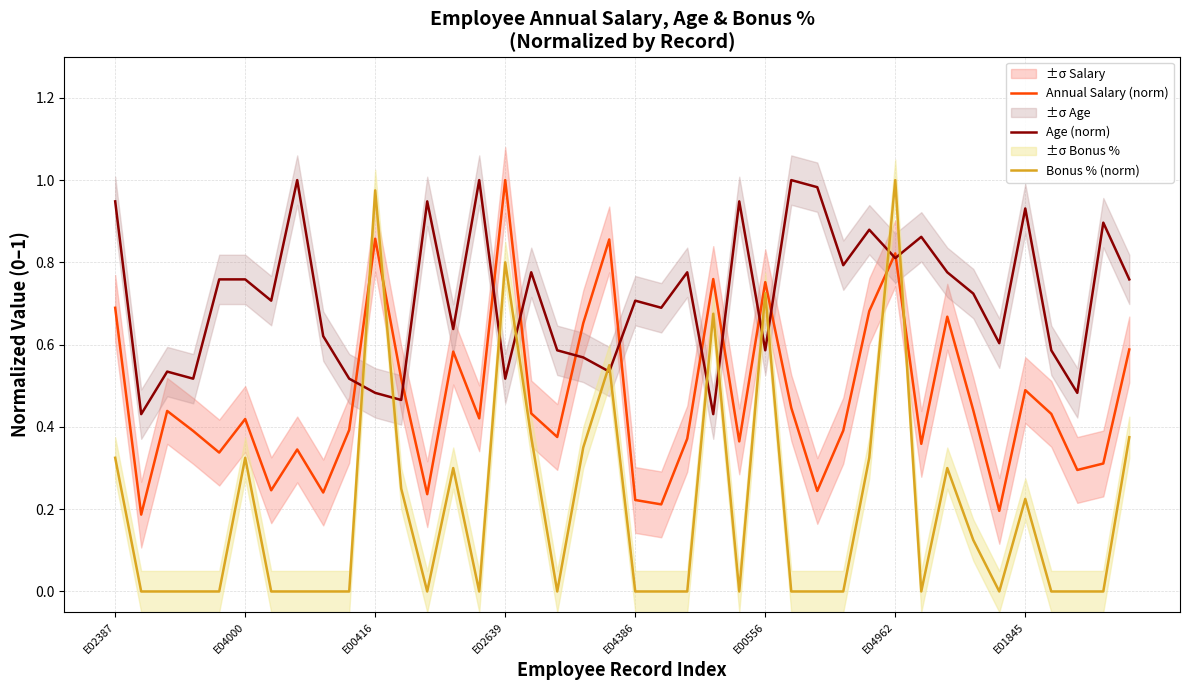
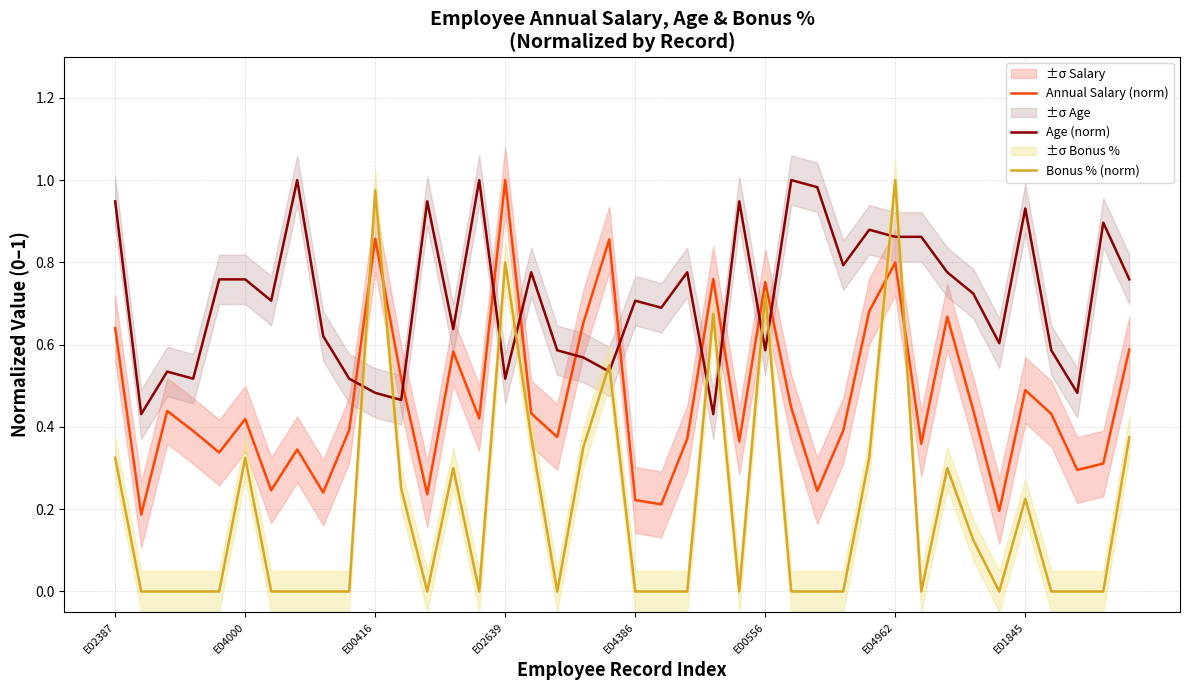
  {
    "Annual Salary (norm)": {
-     "E02387": 0.69,
+     "E02387": 0.64,
      "E04000": 0.42,
      "E00416": 0.86,
      "E02639": 1.00,
      "E04386": 0.22,
      "E00556": 0.75,
-     "E04962": 0.82,
+     "E04962": 0.80,
      "E01845": 0.49
    },
    "Age (norm)": {
      "E02387": 0.95,
      "E04000": 0.76,
      "E00416": 0.48,
      "E02639": 0.52,
      "E04386": 0.71,
      "E00556": 0.59,
-     "E04962": 0.81,
+     "E04962": 0.86,
      "E01845": 0.93
    },
    "Bonus % (norm)": {
      "E02387": 0.33,
      "E04000": 0.33,
      "E00416": 0.98,
      "E02639": 0.80,
      "E04386": 0.00,
      "E00556": 0.72,
      "E04962": 1.00,
      "E01845": 0.22
    }
  }
